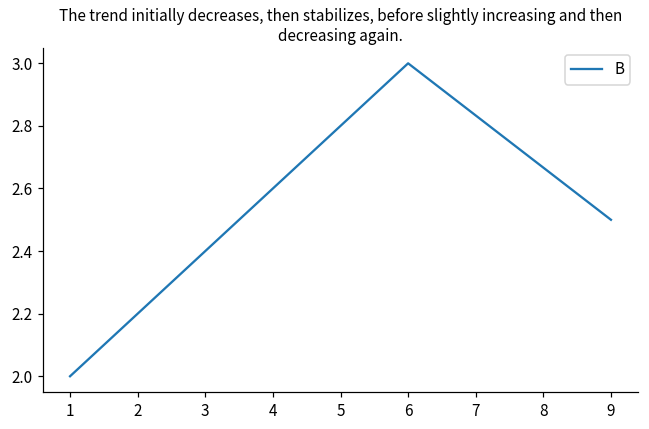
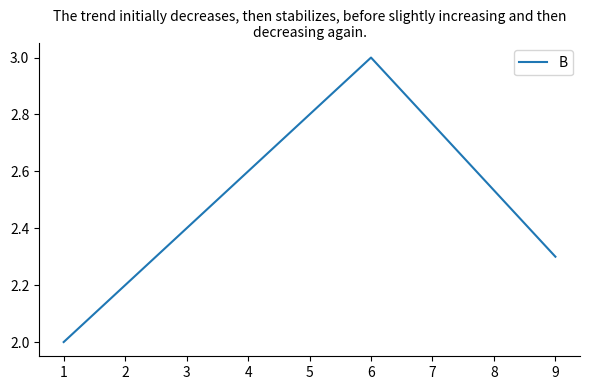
  {
    "1": 2.0,
    "6": 3.0,
-   "9": 2.5
+   "9": 2.3
  }
